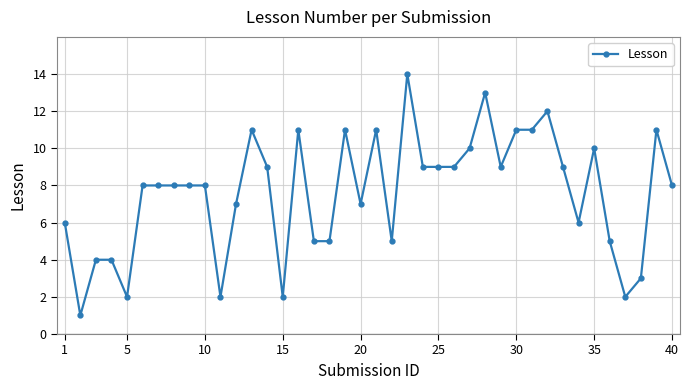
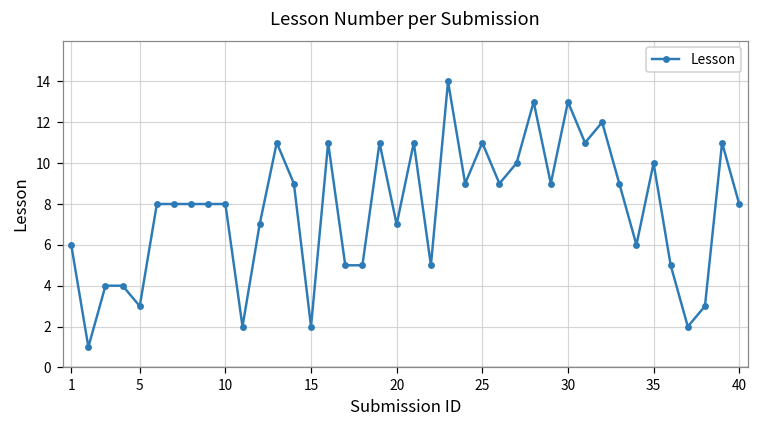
  {
    "1": 6,
-   "5": 2,
+   "5": 3,
    "10": 8,
    "15": 2,
    "20": 7,
-   "25": 9,
-   "30": 11,
+   "25": 11,
+   "30": 13,
    "35": 10,
    "40": 8
  }
